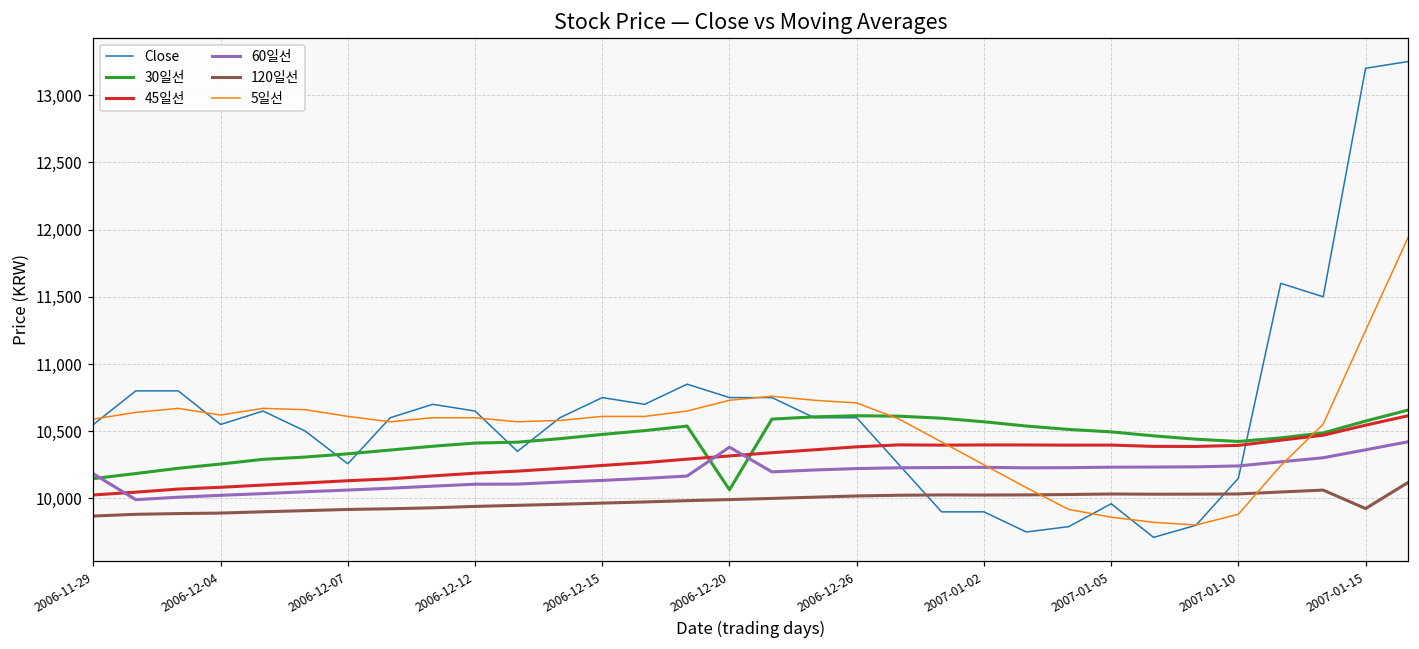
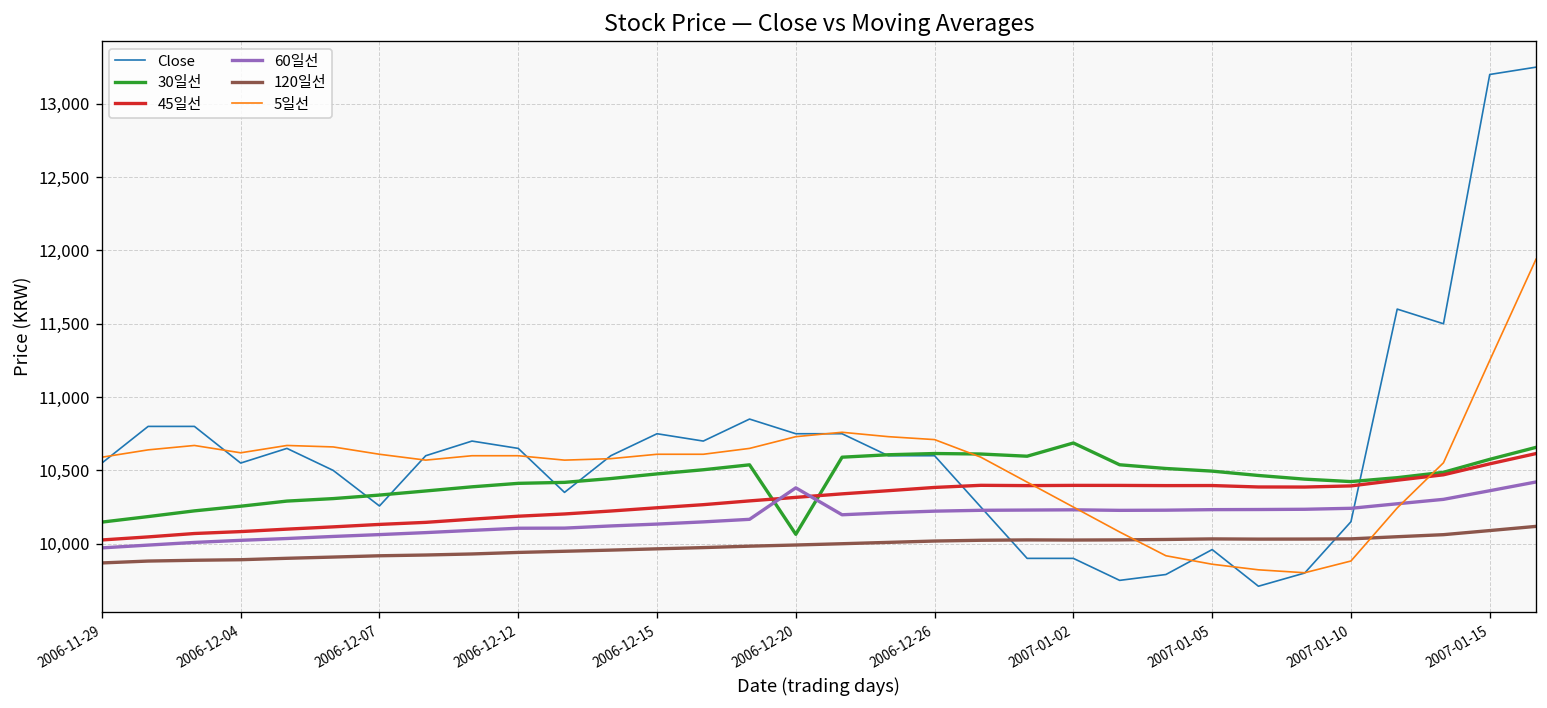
  {
    "Close": {
      "2006-11-29": "10,550",
      "2006-12-04": "10,550",
      "2006-12-07": "10,260",
      "2006-12-12": "10,650",
      "2006-12-15": "10,750",
      "2007-01-02": "9,900",
      "2007-01-05": "9,960",
      "2007-01-10": "10,150",
      "2007-01-15": "13,200"
    },
    "30일선": {
      "2006-11-29": "10,150",
      "2006-12-04": "10,260",
      "2006-12-07": "10,330",
      "2006-12-12": "10,410",
      "2006-12-15": "10,480",
      "2006-12-20": "10,060",
-     "2007-01-02": "10,570",
+     "2007-01-02": "10,690",
      "2007-01-05": "10,500",
      "2007-01-10": "10,420",
      "2007-01-15": "10,580"
    },
    "45일선": {
      "2006-11-29": "10,030",
      "2006-12-04": "10,080",
      "2006-12-07": "10,130",
      "2006-12-12": "10,190",
      "2006-12-15": "10,250",
      "2006-12-20": "10,320",
      "2006-12-26": "10,380",
      "2007-01-02": "10,400",
      "2007-01-05": "10,400",
      "2007-01-10": "10,390",
      "2007-01-15": "10,540"
    },
    "60일선": {
-     "2006-11-29": "10,180",
+     "2006-11-29": "9,970",
      "2006-12-04": "10,020",
      "2006-12-07": "10,060",
      "2006-12-12": "10,110",
      "2006-12-15": "10,130",
      "2006-12-20": "10,380",
      "2006-12-26": "10,220",
      "2007-01-05": "10,230",
      "2007-01-10": "10,240",
      "2007-01-15": "10,360"
    },
    "120일선": {
      "2006-11-29": "9,870",
      "2006-12-04": "9,890",
      "2006-12-07": "9,920",
      "2006-12-12": "9,940",
      "2006-12-15": "9,970",
      "2006-12-20": "9,990",
      "2006-12-26": "10,020",
      "2007-01-02": "10,030",
      "2007-01-05": "10,030",
      "2007-01-10": "10,030",
-     "2007-01-15": "9,920"
+     "2007-01-15": "10,090"
    },
    "5일선": {
      "2006-11-29": "10,590",
      "2006-12-04": "10,620",
      "2006-12-07": "10,610",
      "2006-12-12": "10,600",
      "2006-12-15": "10,610",
      "2006-12-26": "10,710",
      "2007-01-05": "9,860",
      "2007-01-10": "9,880",
      "2007-01-15": "11,250"
    }
  }
